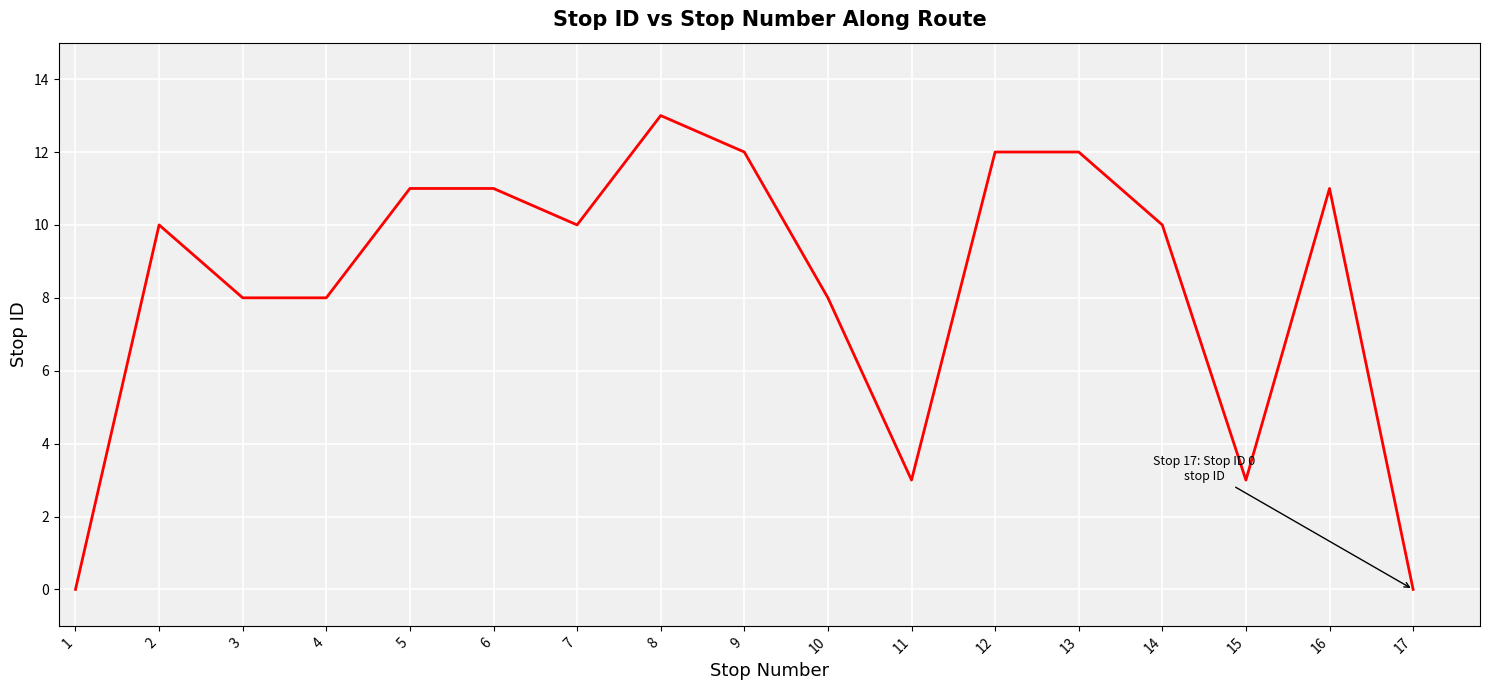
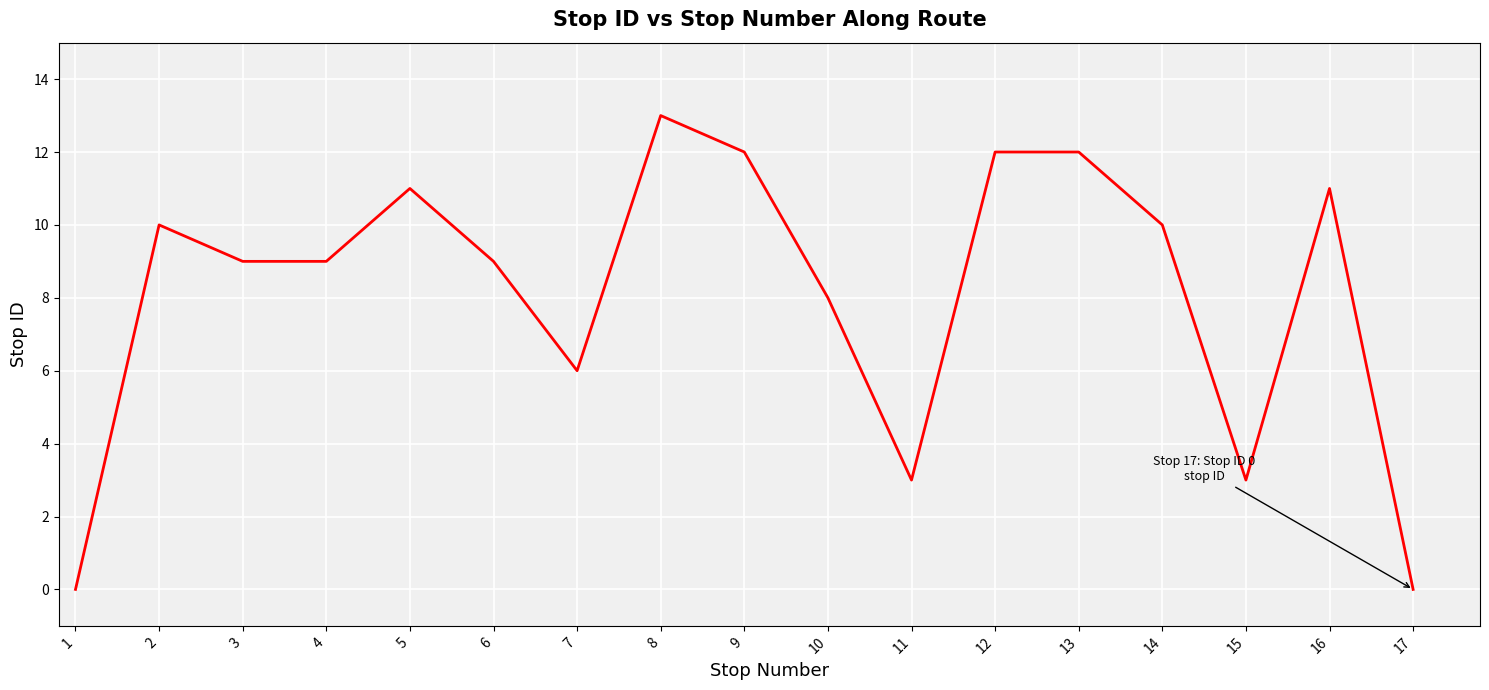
  {
    "1": 0,
    "2": 10,
-   "3": 8,
-   "4": 8,
+   "3": 9,
+   "4": 9,
    "5": 11,
-   "6": 11,
-   "7": 10,
+   "6": 9,
+   "7": 6,
    "8": 13,
    "9": 12,
    "10": 8,
    "11": 3,
    "12": 12,
    "13": 12,
    "14": 10,
    "16": 11,
    "17": 0
  }
